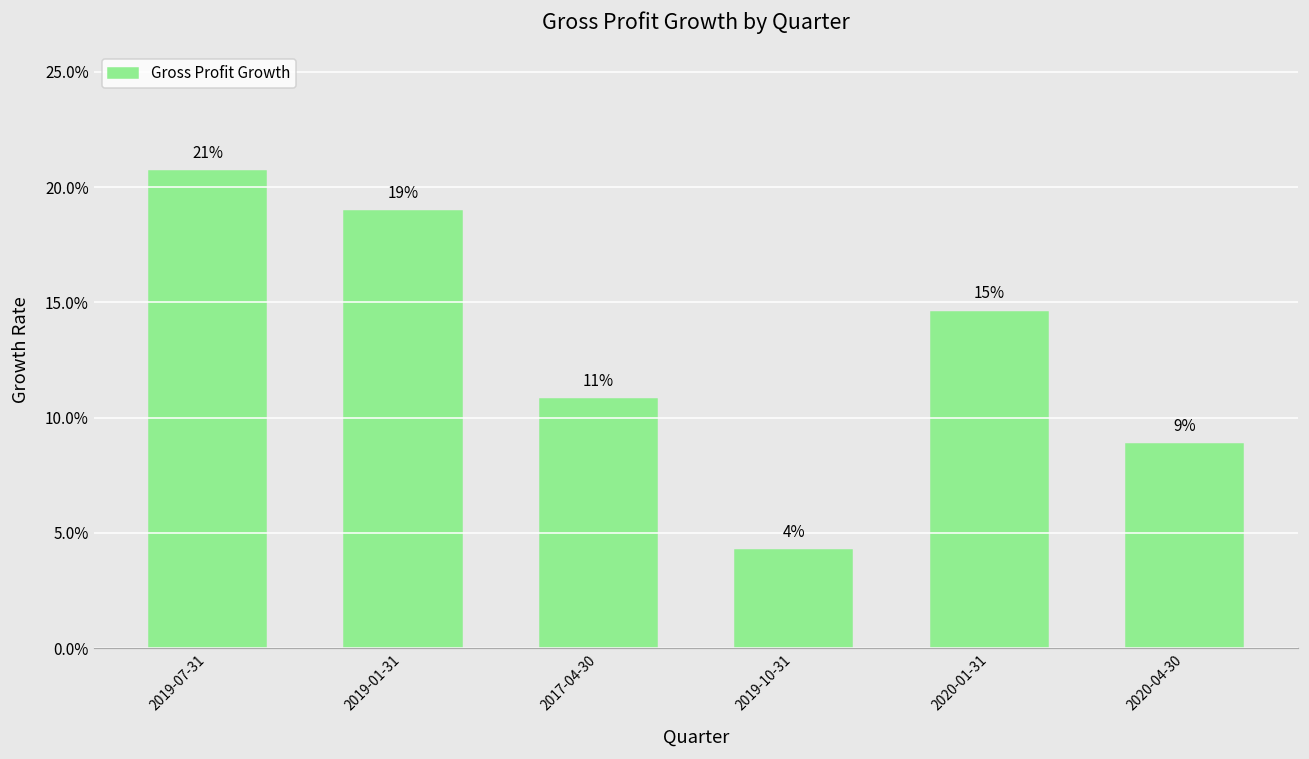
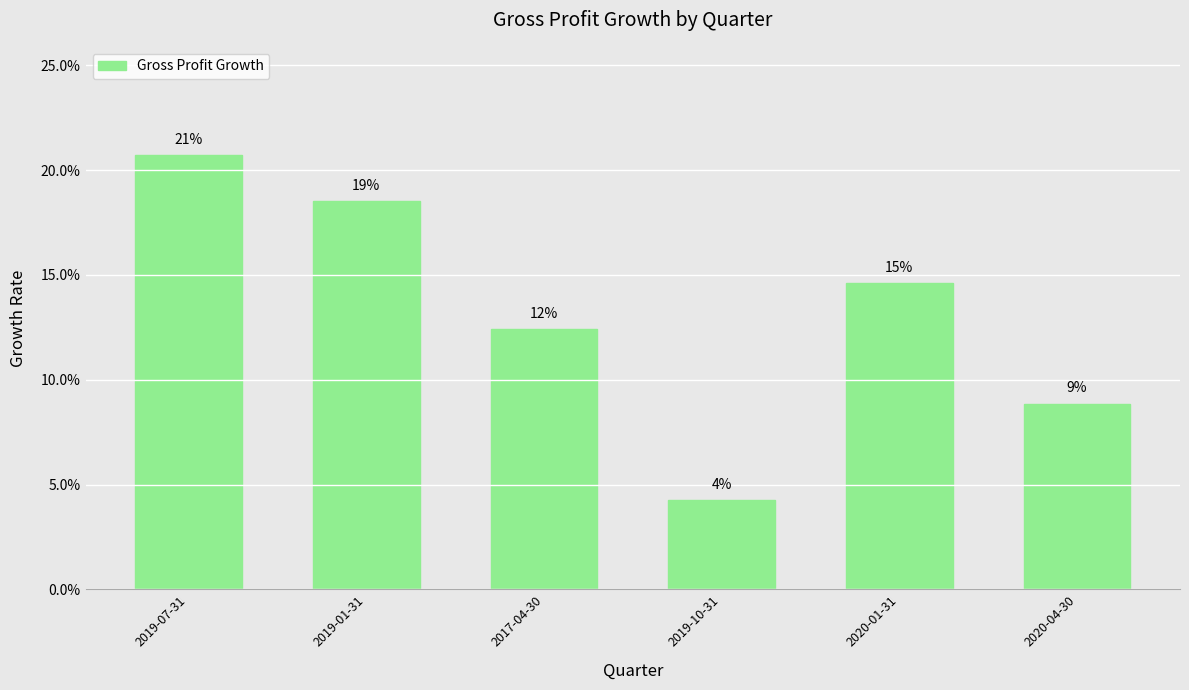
  {
    "2019-07-31": "21%",
-   "2019-01-31": "19.0%",
-   "2017-04-30": "11%",
+   "2019-01-31": "18.5%",
+   "2017-04-30": "12%",
    "2019-10-31": "4%",
    "2020-01-31": "15%",
    "2020-04-30": "9%"
  }
